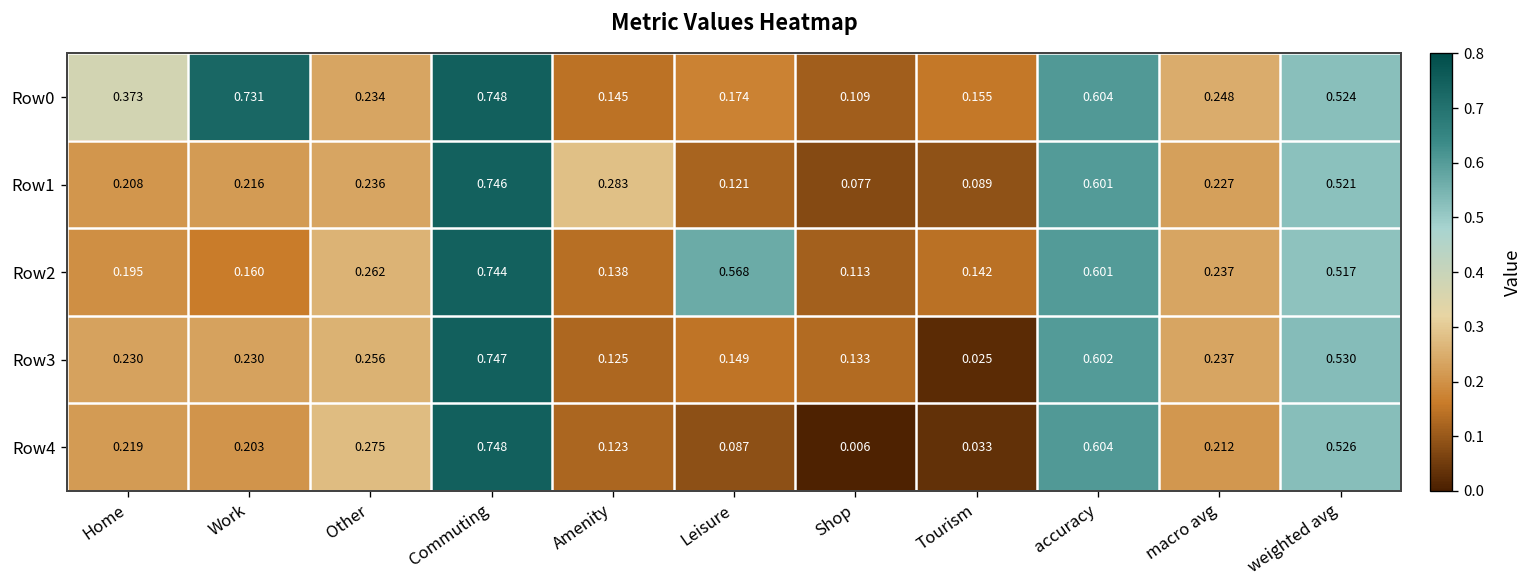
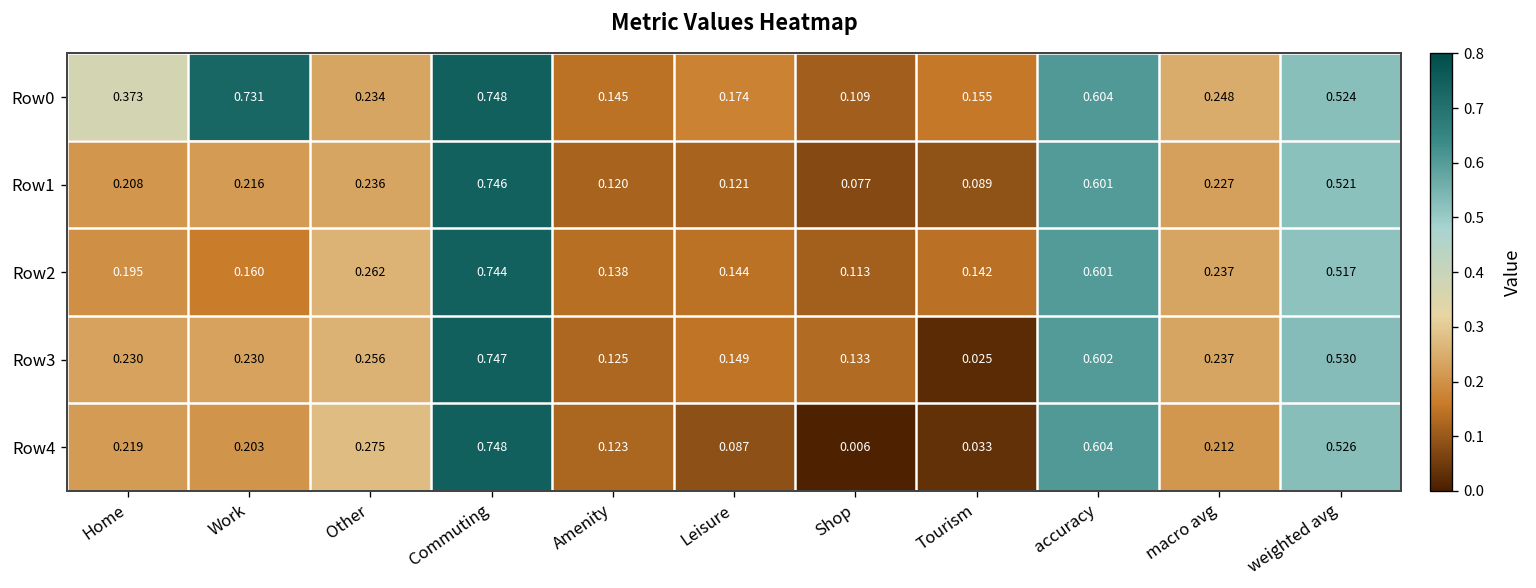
  {
    "Row0": {
      "Home": 0.373,
      "Work": 0.731,
      "Other": 0.234,
      "Commuting": 0.748,
      "Amenity": 0.145,
      "Leisure": 0.174,
      "Shop": 0.109,
      "Tourism": 0.155,
      "accuracy": 0.604,
      "macro avg": 0.248,
      "weighted avg": 0.524
    },
    "Row1": {
      "Home": 0.208,
      "Work": 0.216,
      "Other": 0.236,
      "Commuting": 0.746,
-     "Amenity": 0.283,
+     "Amenity": 0.120,
      "Leisure": 0.121,
      "Shop": 0.077,
      "Tourism": 0.089,
      "accuracy": 0.601,
      "macro avg": 0.227,
      "weighted avg": 0.521
    },
    "Row2": {
      "Home": 0.195,
      "Work": 0.160,
      "Other": 0.262,
      "Commuting": 0.744,
      "Amenity": 0.138,
-     "Leisure": 0.568,
+     "Leisure": 0.144,
      "Shop": 0.113,
      "Tourism": 0.142,
      "accuracy": 0.601,
      "macro avg": 0.237,
      "weighted avg": 0.517
    },
    "Row3": {
      "Home": 0.230,
      "Work": 0.230,
      "Other": 0.256,
      "Commuting": 0.747,
      "Amenity": 0.125,
      "Leisure": 0.149,
      "Shop": 0.133,
      "Tourism": 0.025,
      "accuracy": 0.602,
      "macro avg": 0.237,
      "weighted avg": 0.530
    },
    "Row4": {
      "Home": 0.219,
      "Work": 0.203,
      "Other": 0.275,
      "Commuting": 0.748,
      "Amenity": 0.123,
      "Leisure": 0.087,
      "Shop": 0.006,
      "Tourism": 0.033,
      "accuracy": 0.604,
      "macro avg": 0.212,
      "weighted avg": 0.526
    }
  }
